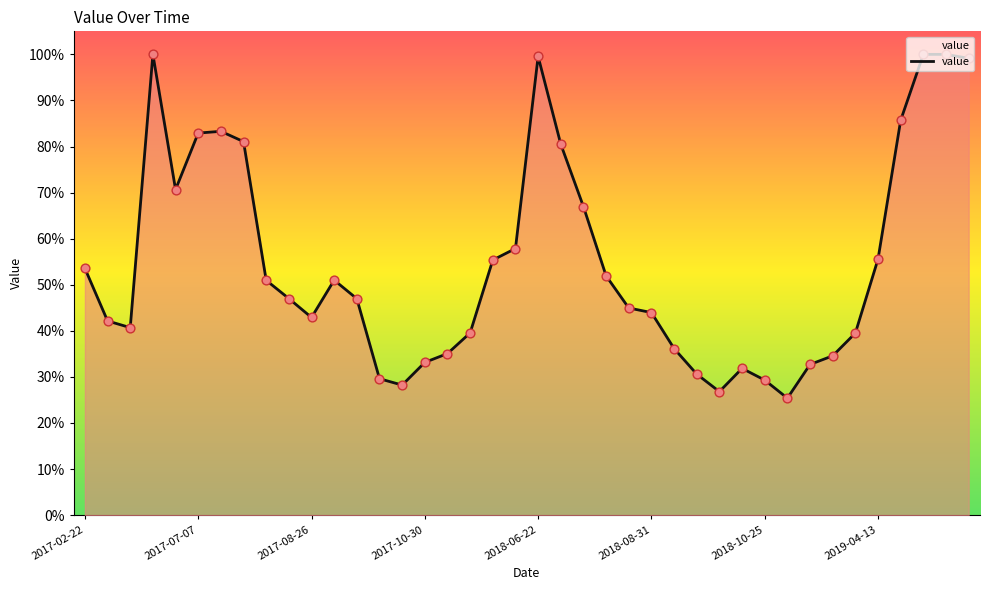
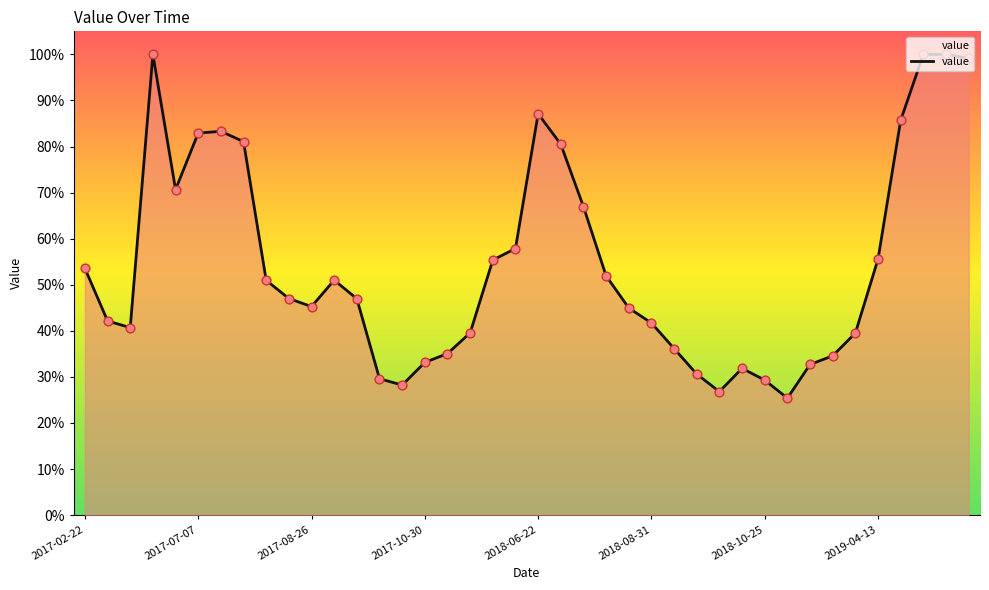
  {
    "2017-02-22": "54%",
    "2017-07-07": "83%",
-   "2017-08-26": "43%",
+   "2017-08-26": "45%",
    "2017-10-30": "33%",
-   "2018-06-22": "100%",
-   "2018-08-31": "44%",
+   "2018-06-22": "87%",
+   "2018-08-31": "42%",
    "2018-10-25": "29%",
    "2019-04-13": "56%"
  }
